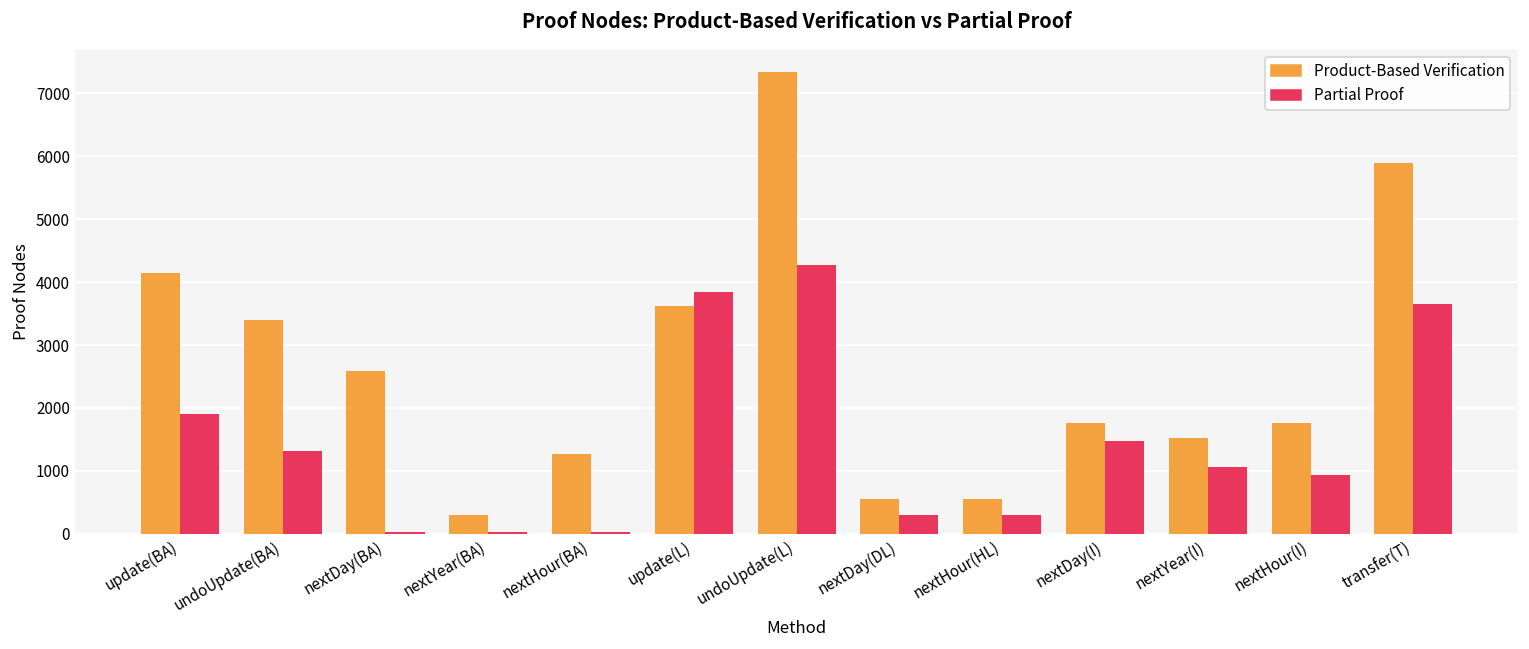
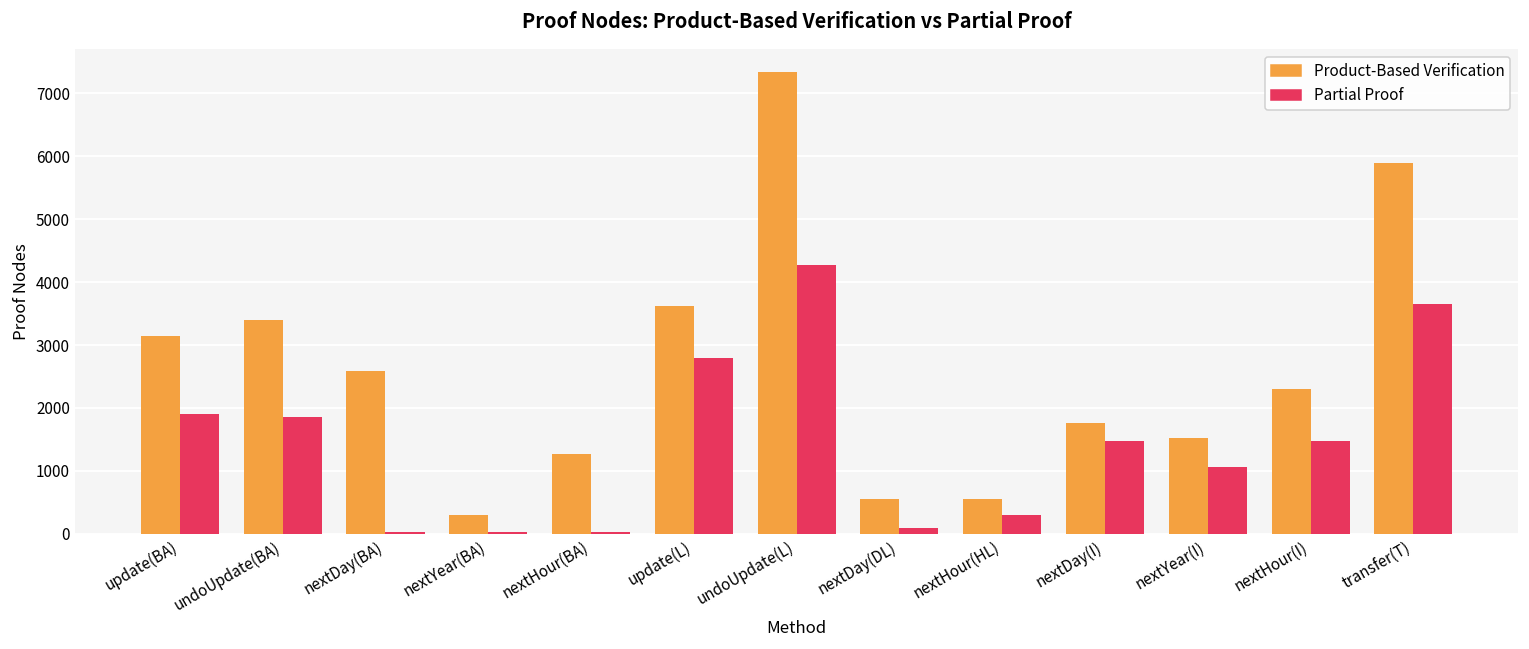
  {
    "Product-Based Verification": {
-     "update(BA)": 4200,
+     "update(BA)": 3200,
      "undoUpdate(BA)": 3400,
      "nextDay(BA)": 2600,
      "nextYear(BA)": 300,
      "nextHour(BA)": 1300,
      "update(L)": 3600,
      "undoUpdate(L)": 7300,
      "nextDay(DL)": 600,
      "nextHour(HL)": 600,
      "nextDay(I)": 1800,
      "nextYear(I)": 1500,
-     "nextHour(I)": 1800,
+     "nextHour(I)": 2300,
      "transfer(T)": 5900
    },
    "Partial Proof": {
      "update(BA)": 1900,
-     "undoUpdate(BA)": 1300,
-     "update(L)": 3900,
+     "undoUpdate(BA)": 1900,
+     "update(L)": 2800,
      "undoUpdate(L)": 4300,
-     "nextDay(DL)": 300,
+     "nextDay(DL)": 100,
      "nextHour(HL)": 300,
      "nextDay(I)": 1500,
      "nextYear(I)": 1100,
-     "nextHour(I)": 900,
+     "nextHour(I)": 1500,
      "transfer(T)": 3600
    }
  }
